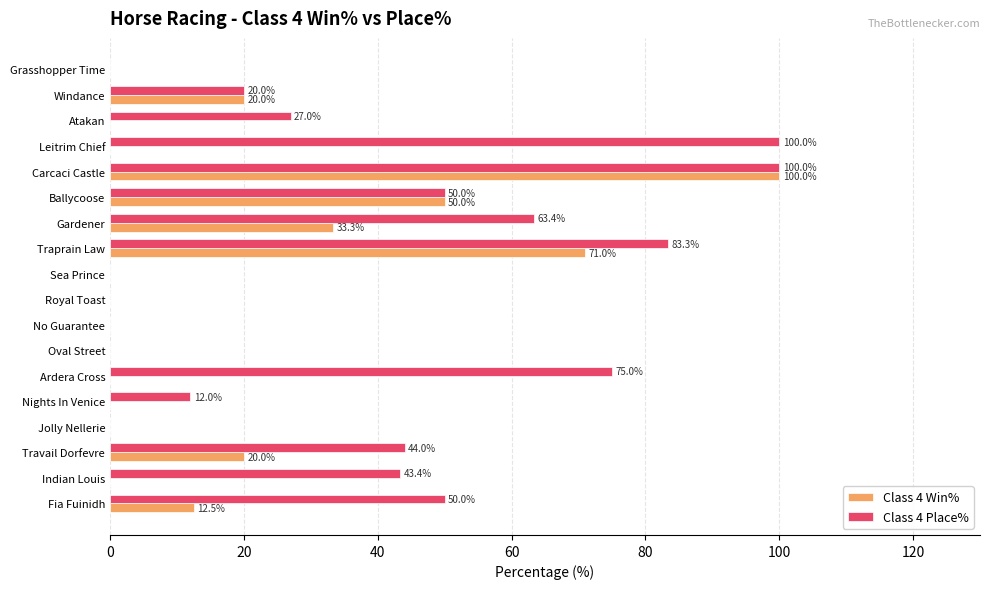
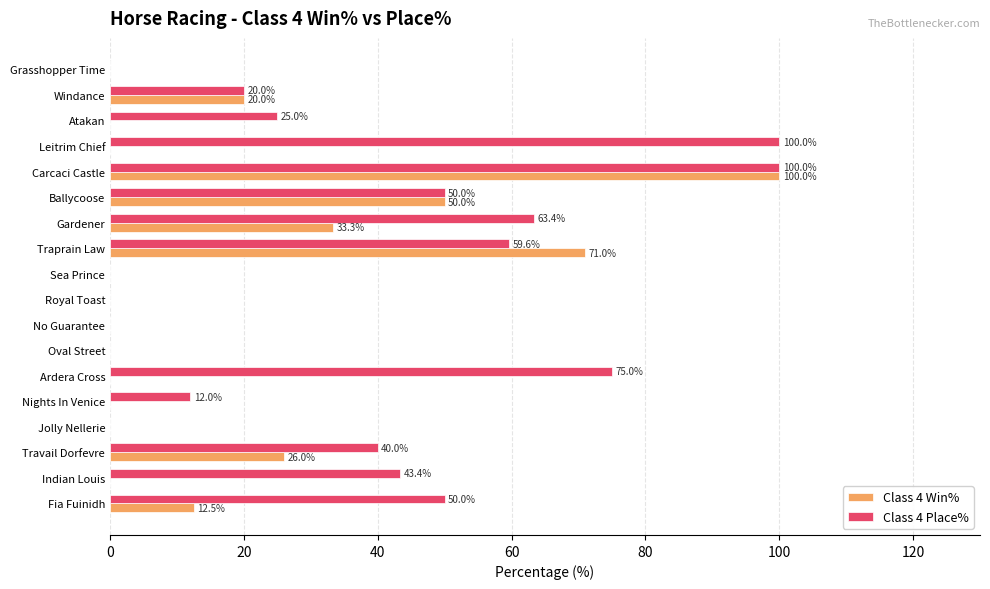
  {
    "Class 4 Win%": {
      "Windance": "20.0%",
      "Carcaci Castle": "100.0%",
      "Ballycoose": "50.0%",
      "Gardener": "33.3%",
      "Traprain Law": "71.0%",
-     "Travail Dorfevre": "20.0%",
+     "Travail Dorfevre": "26.0%",
      "Fia Fuinidh": "12.5%"
    },
    "Class 4 Place%": {
      "Windance": "20.0%",
-     "Atakan": "27.0%",
+     "Atakan": "25.0%",
      "Leitrim Chief": "100.0%",
      "Carcaci Castle": "100.0%",
      "Ballycoose": "50.0%",
      "Gardener": "63.4%",
-     "Traprain Law": "83.3%",
+     "Traprain Law": "59.6%",
      "Ardera Cross": "75.0%",
      "Nights In Venice": "12.0%",
-     "Travail Dorfevre": "44.0%",
+     "Travail Dorfevre": "40.0%",
      "Indian Louis": "43.4%",
      "Fia Fuinidh": "50.0%"
    }
  }
